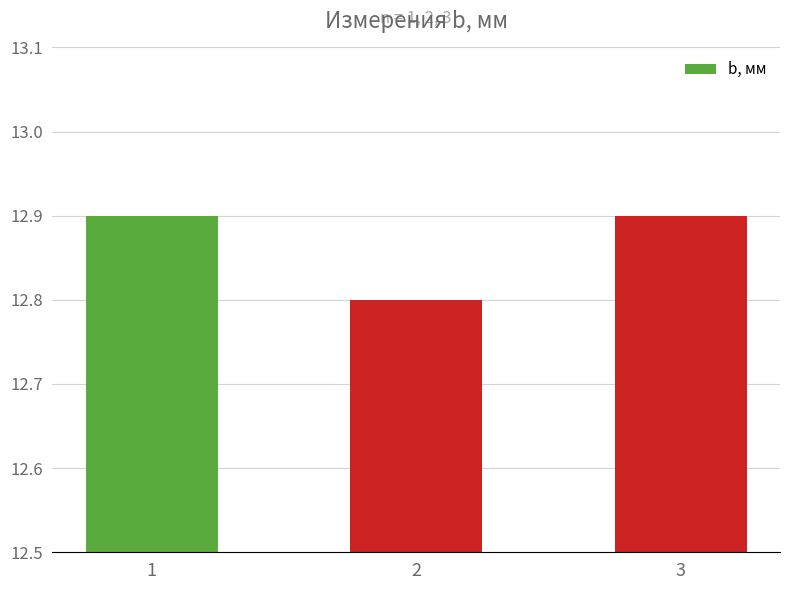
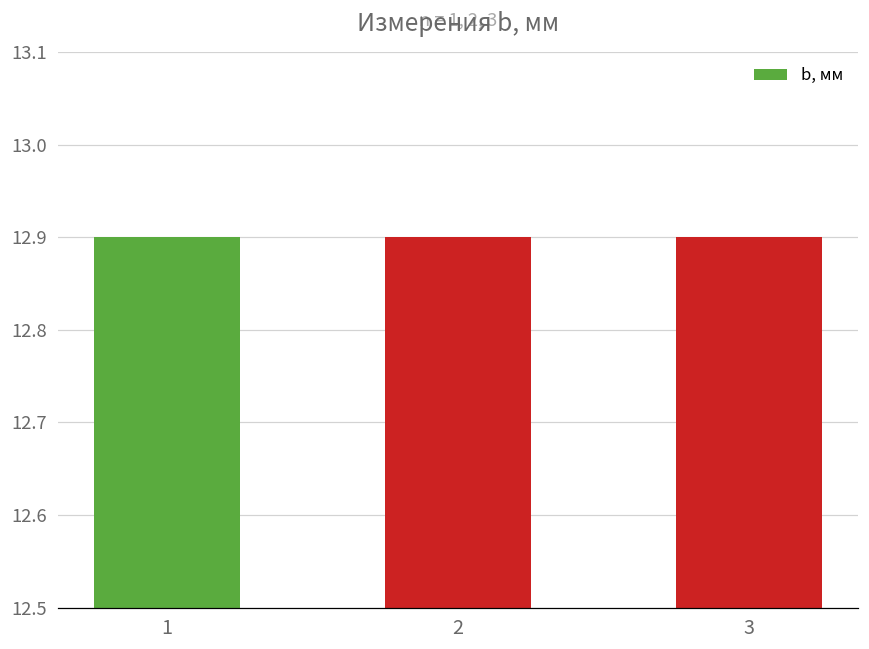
  {
    "1": 12.9,
-   "2": 12.8,
+   "2": 12.9,
    "3": 12.9
  }
